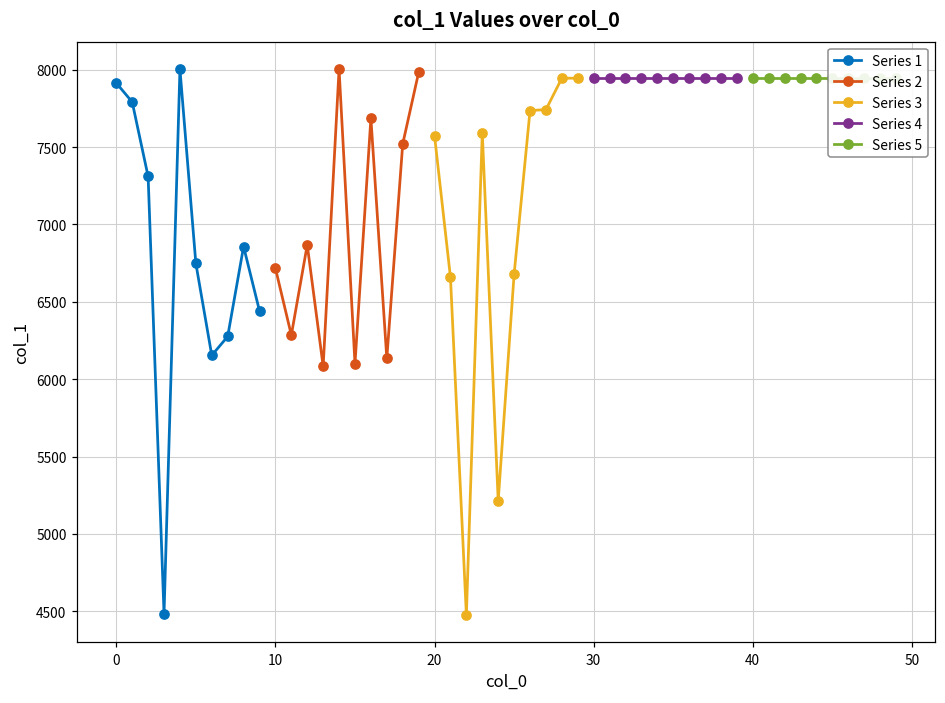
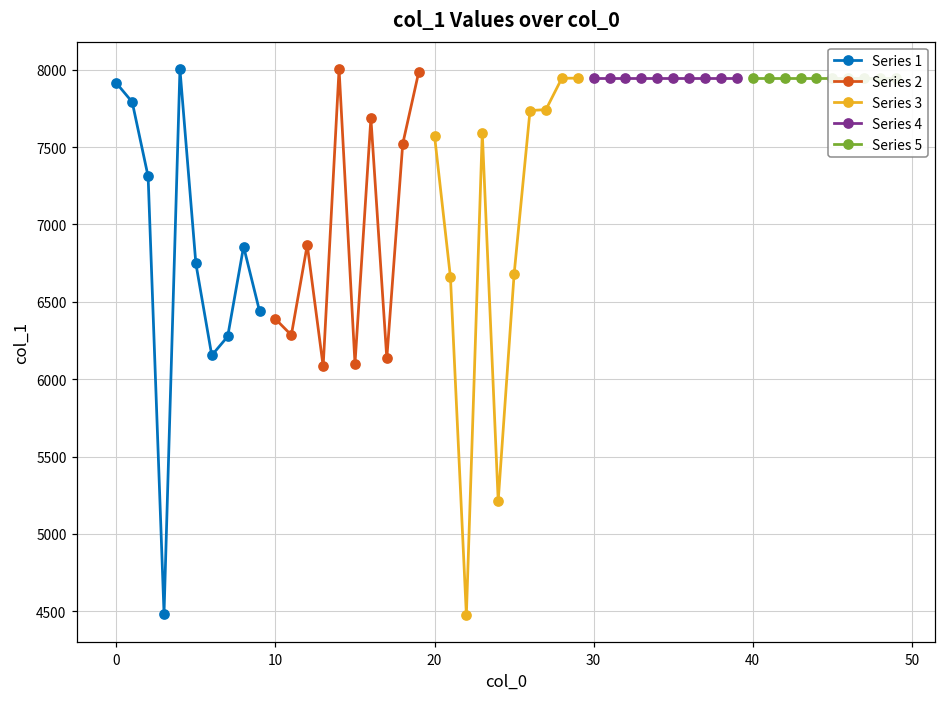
  {
    "Series 1": {
      "0": 7910
    },
    "Series 2": {
-     "10": 6720
+     "10": 6390
    },
    "Series 3": {
      "20": 7570
    },
    "Series 4": {
      "30": 7950
    },
    "Series 5": {
      "40": 7950
    }
  }
